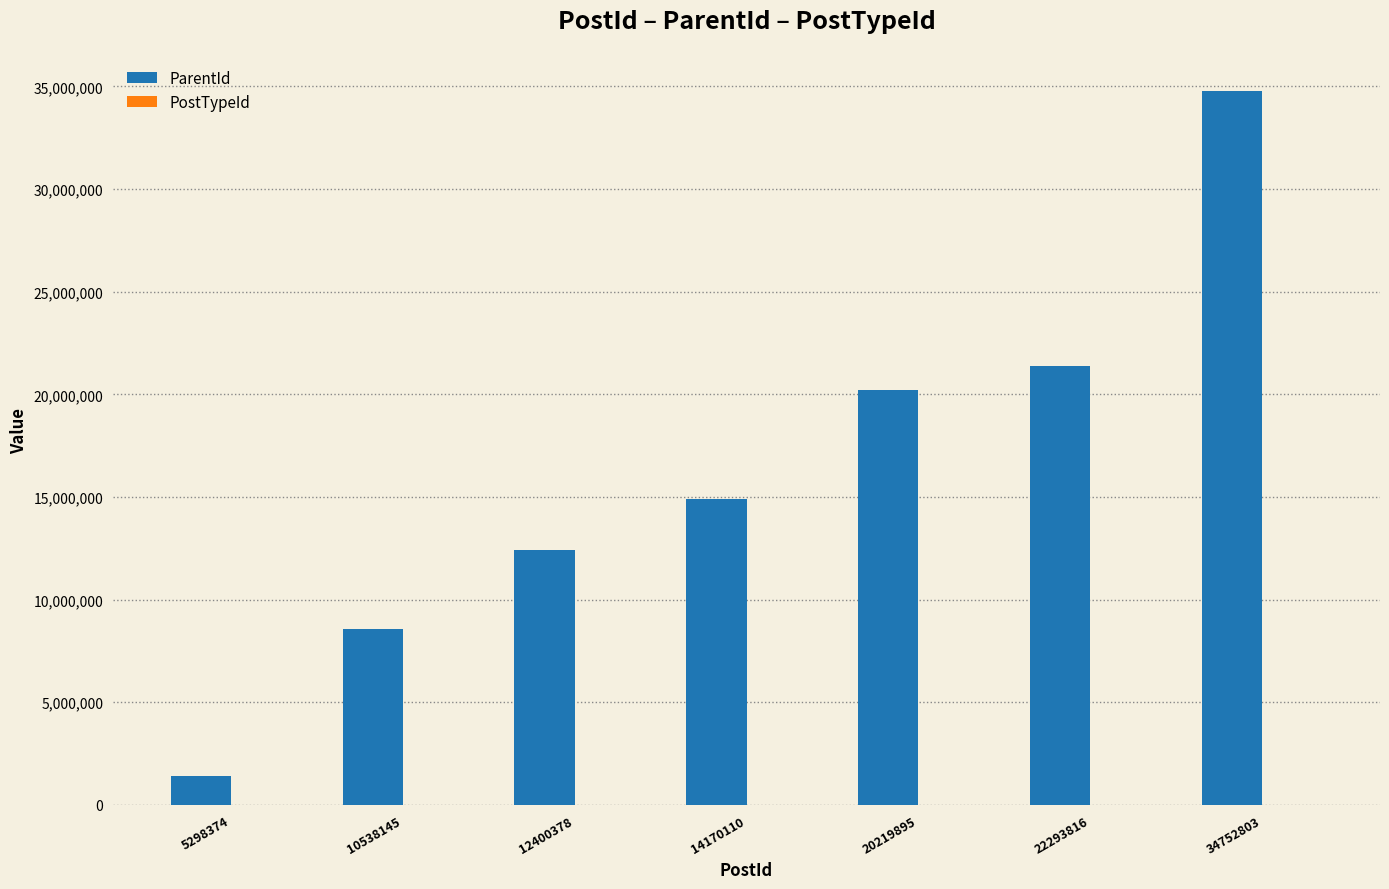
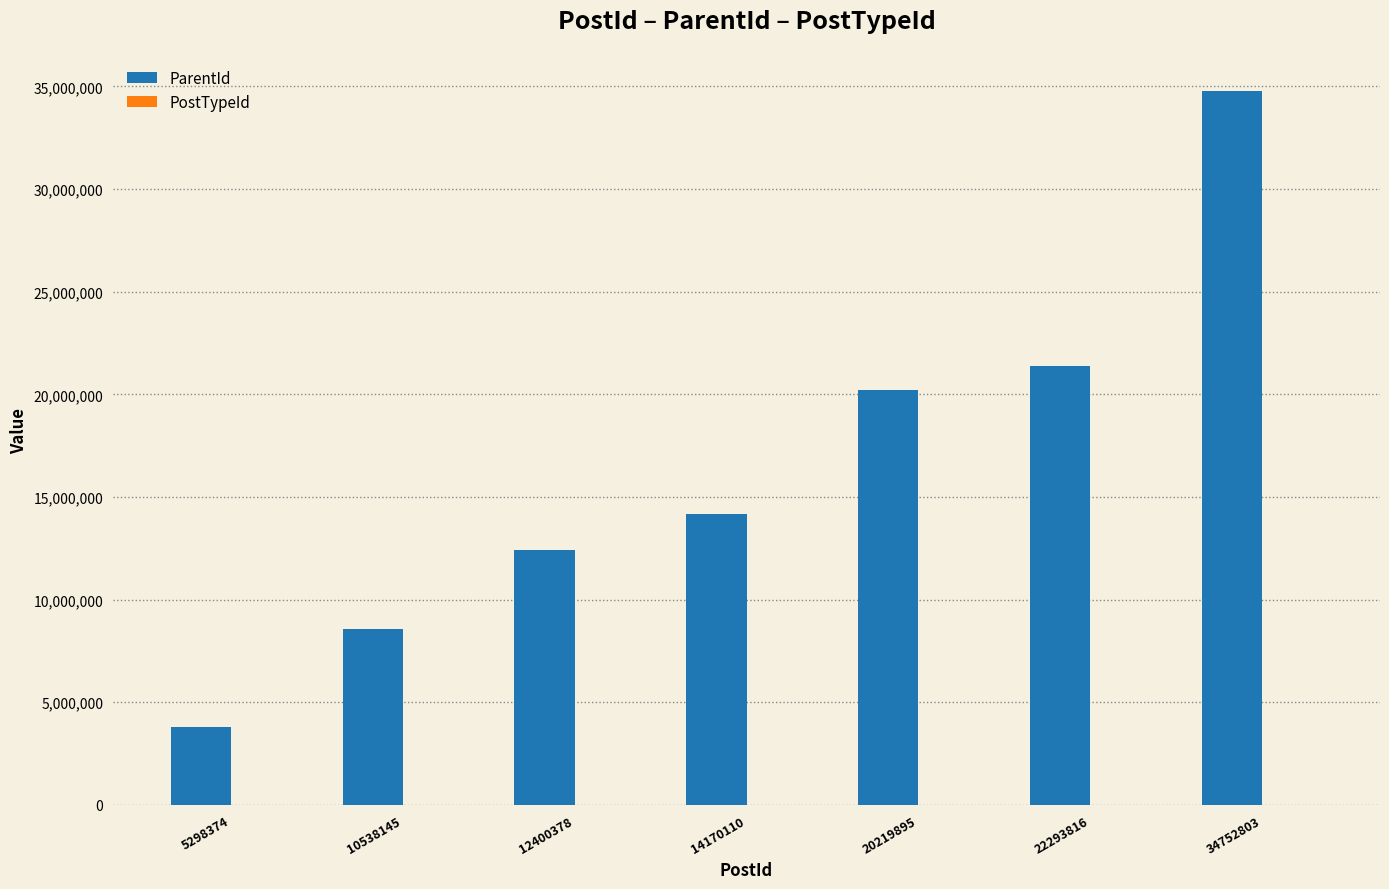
  {
    "ParentId": {
-     "5298374": "1,400,000",
+     "5298374": "3,800,000",
      "10538145": "8,600,000",
      "12400378": "12,400,000",
-     "14170110": "14,900,000",
+     "14170110": "14,200,000",
      "20219895": "20,200,000",
      "22293816": "21,400,000",
      "34752803": "34,800,000"
    }
  }
